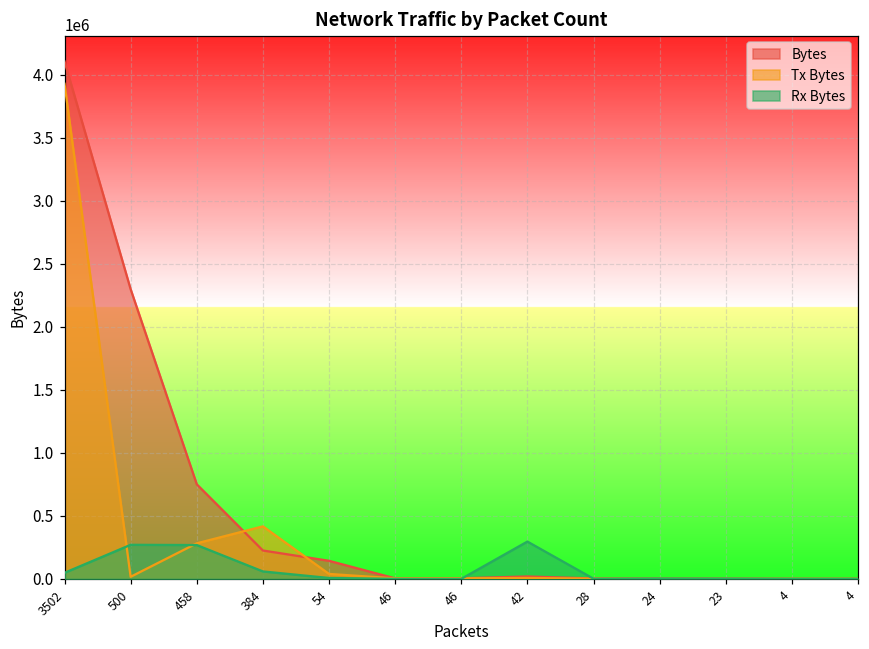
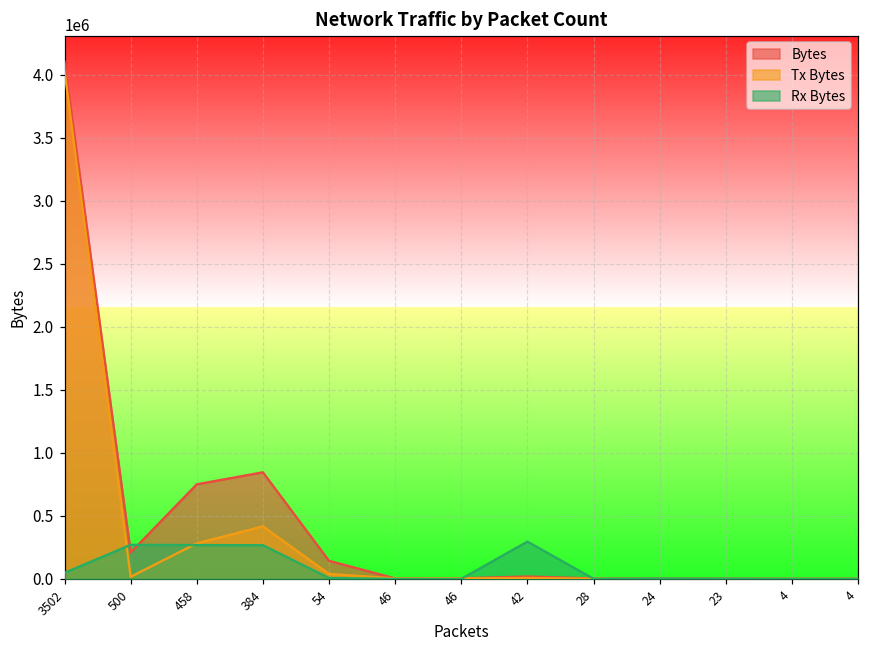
  {
    "Bytes": {
      "3502": 4110000,
-     "500": 2300000,
+     "500": 210000,
      "458": 750000,
-     "384": 220000,
+     "384": 850000,
      "54": 140000
    },
    "Tx Bytes": {
-     "3502": 3930000,
+     "3502": 4030000,
      "500": 20000,
      "384": 420000,
      "54": 40000
    },
    "Rx Bytes": {
      "3502": 50000,
      "500": 270000,
-     "384": 60000,
+     "384": 270000,
      "54": 10000,
      "42": 300000
    }
  }
